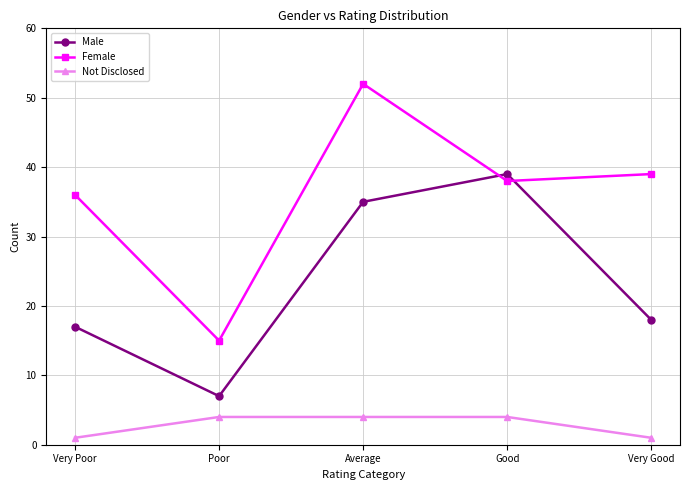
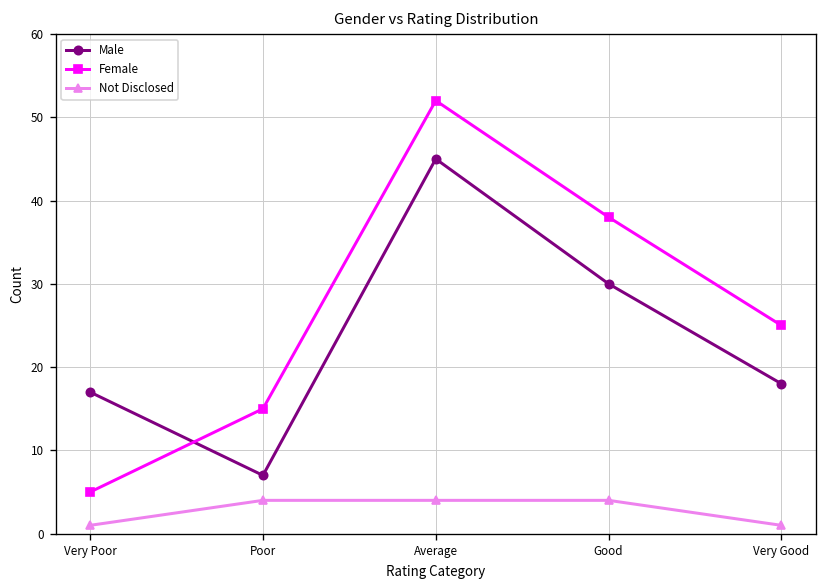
  {
    "Male": {
      "Very Poor": 17,
      "Poor": 7,
-     "Average": 35,
-     "Good": 39,
+     "Average": 45,
+     "Good": 30,
      "Very Good": 18
    },
    "Female": {
-     "Very Poor": 36,
+     "Very Poor": 5,
      "Poor": 15,
      "Average": 52,
      "Good": 38,
-     "Very Good": 39
+     "Very Good": 25
    },
    "Not Disclosed": {
      "Very Poor": 1,
      "Poor": 4,
      "Average": 4,
      "Good": 4,
      "Very Good": 1
    }
  }
